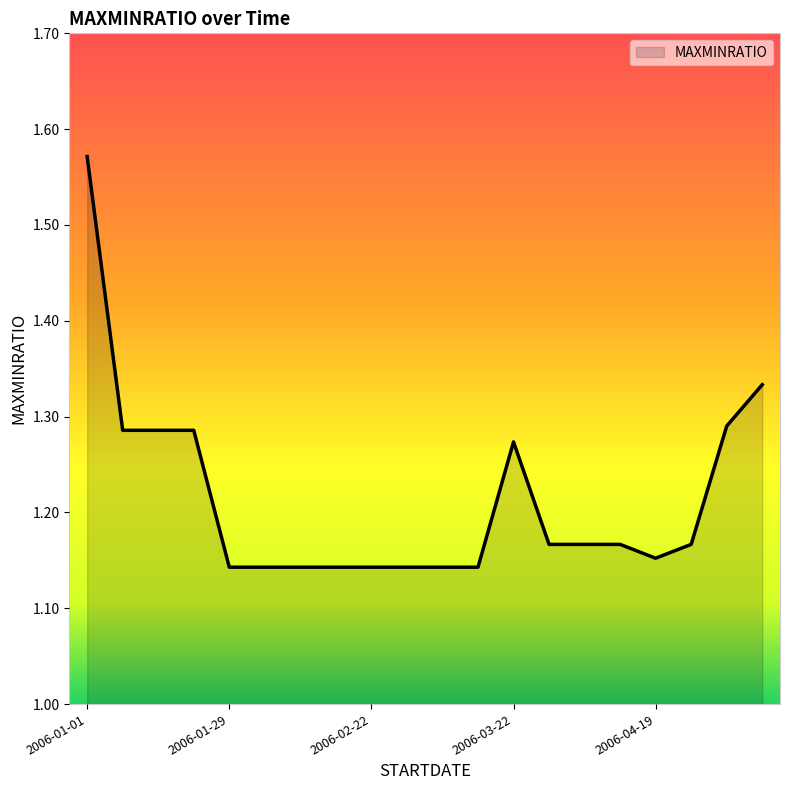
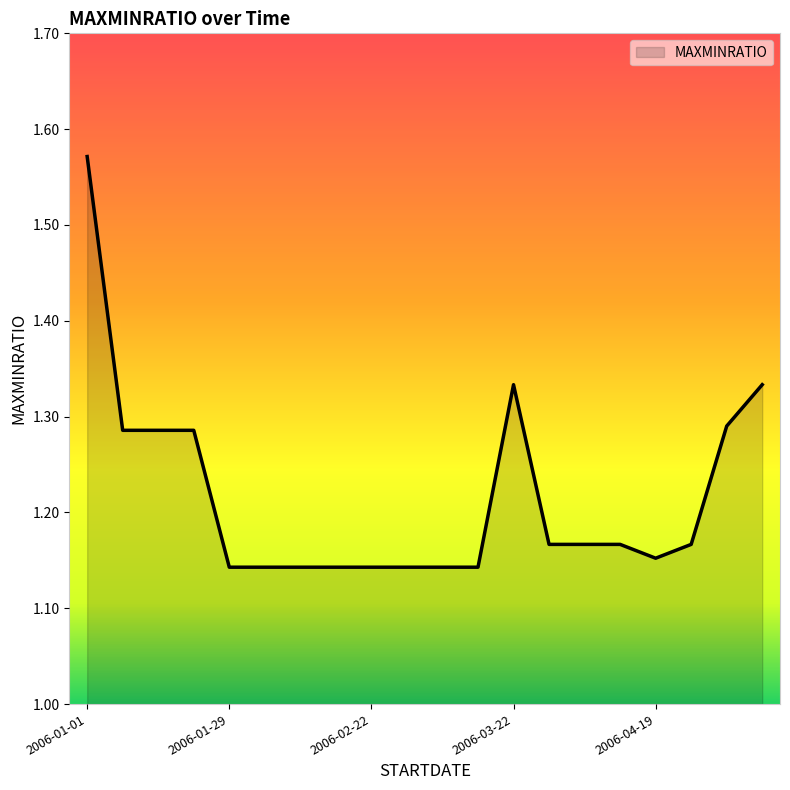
  {
    "2006-01-01": 1.57,
    "2006-01-29": 1.14,
    "2006-02-22": 1.14,
-   "2006-03-22": 1.27,
+   "2006-03-22": 1.33,
    "2006-04-19": 1.15
  }
